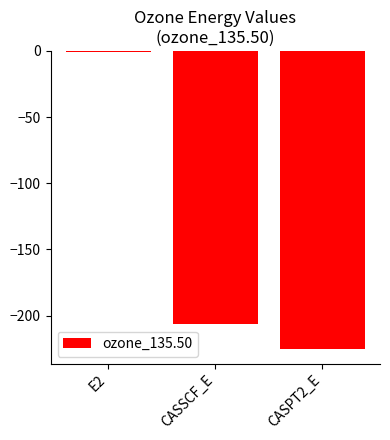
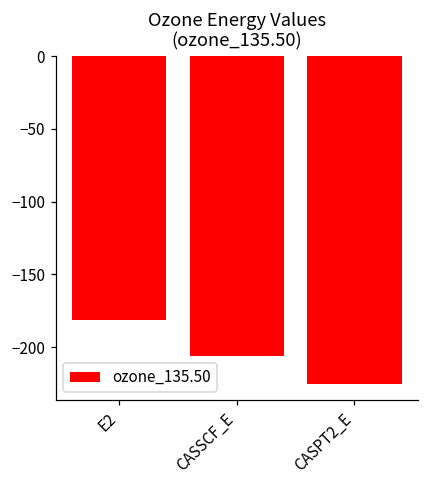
  {
-   "E2": -1,
+   "E2": -181,
    "CASSCF_E": -206,
    "CASPT2_E": -225
  }
